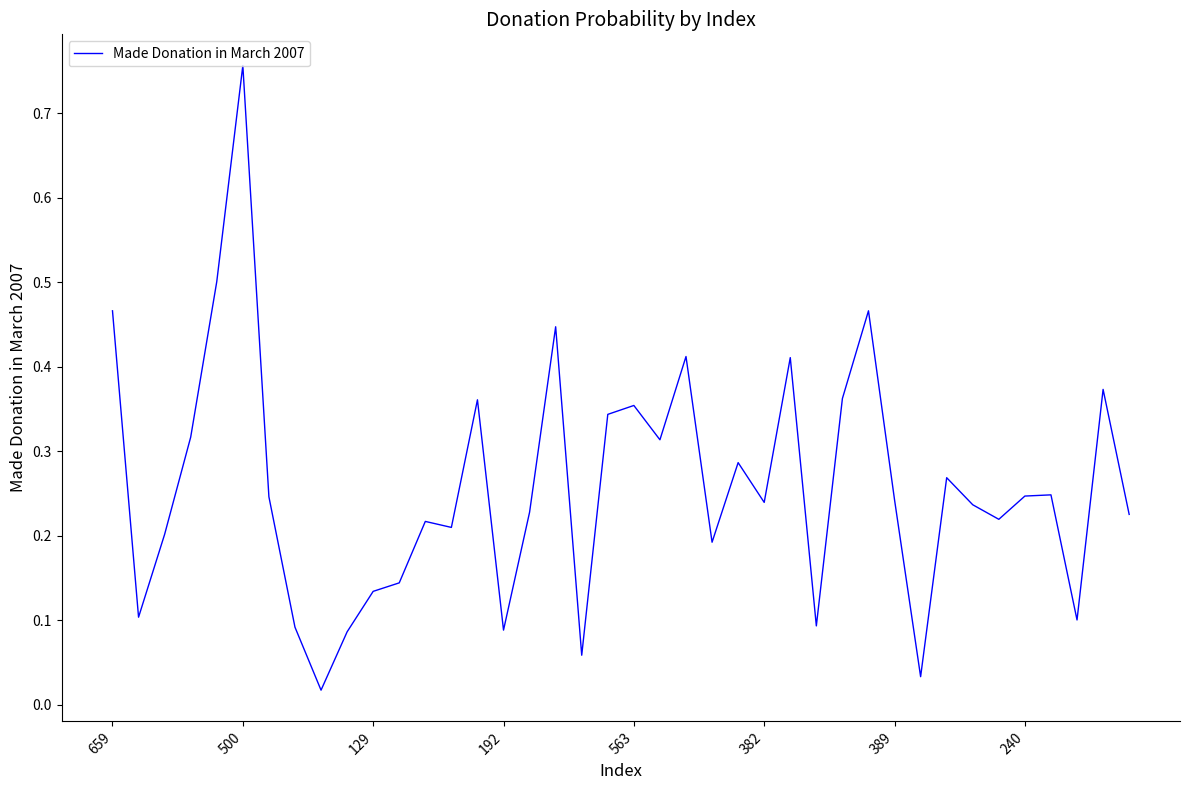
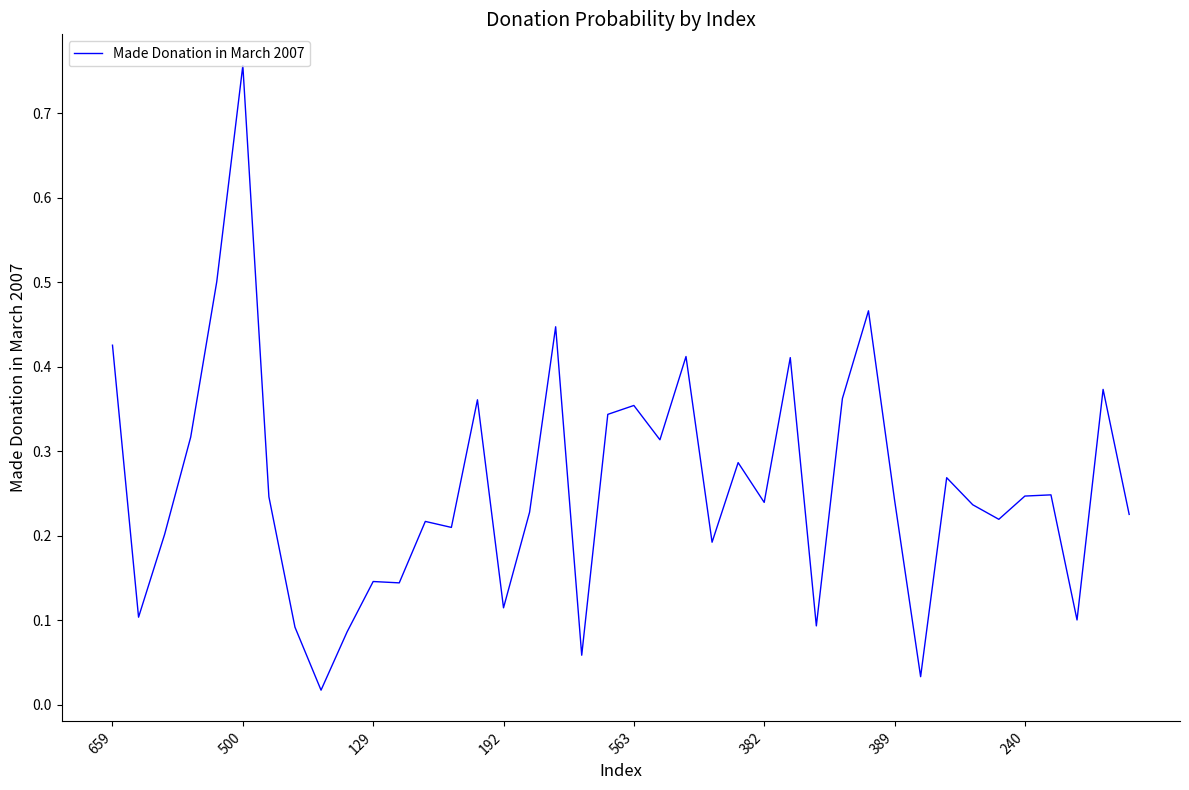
  {
-   "659": 0.47,
-   "129": 0.13,
-   "192": 0.09,
+   "659": 0.43,
+   "129": 0.15,
+   "192": 0.11,
    "563": 0.35,
    "382": 0.24,
    "389": 0.24,
    "240": 0.25
  }
